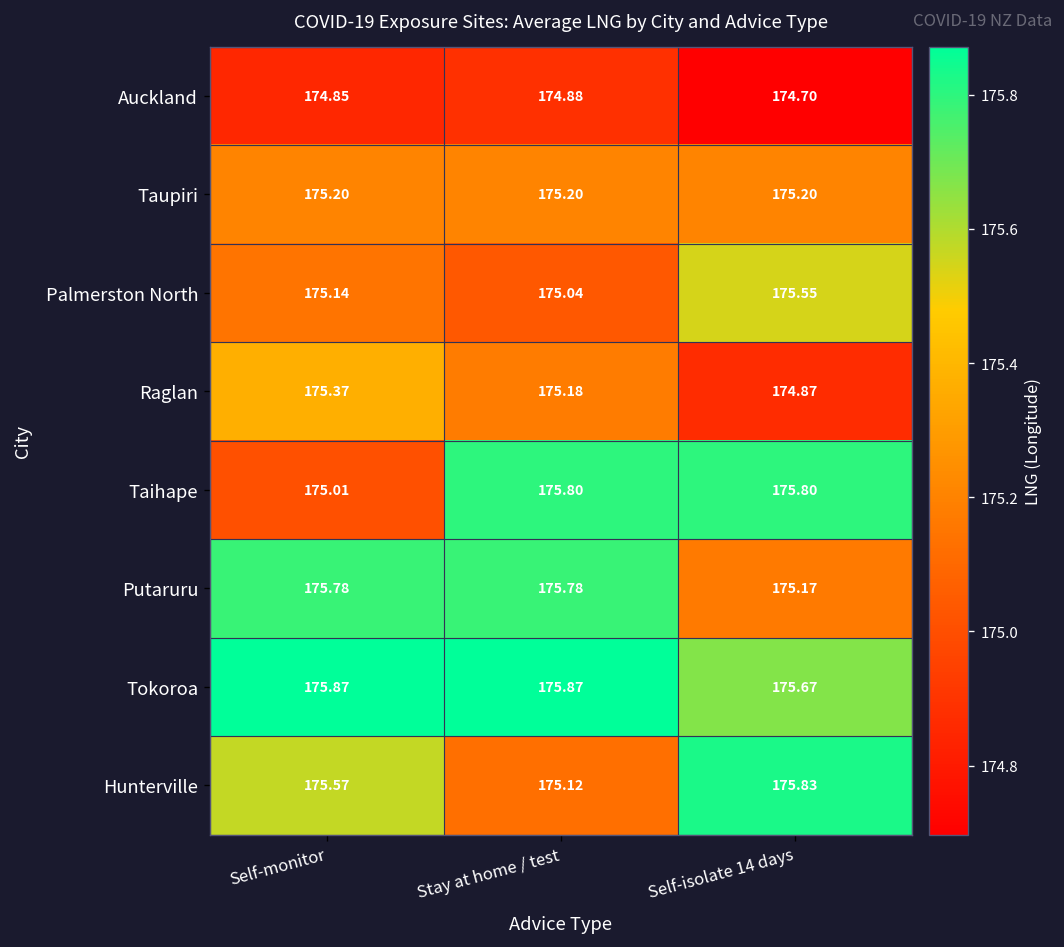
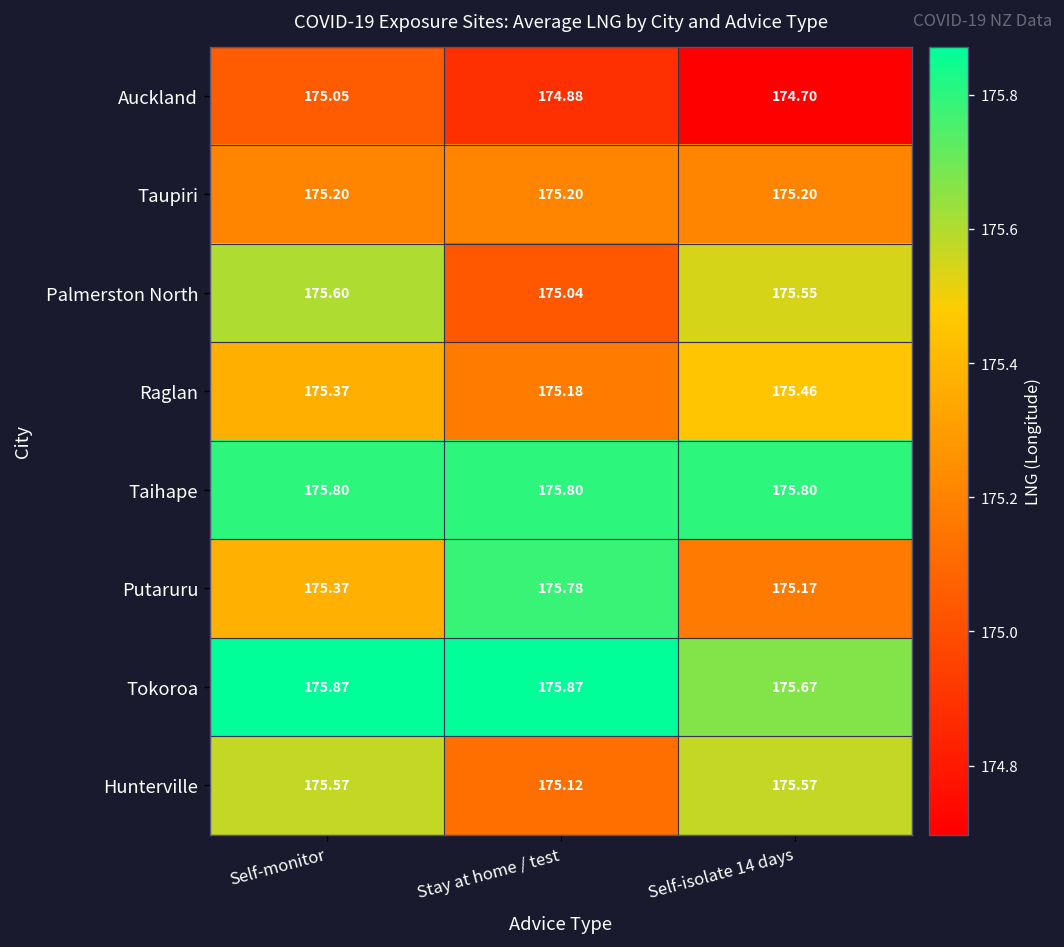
  {
    "Auckland": {
-     "Self-monitor": 174.85,
+     "Self-monitor": 175.05,
      "Stay at home / test": 174.88,
      "Self-isolate 14 days": 174.70
    },
    "Taupiri": {
      "Self-monitor": 175.20,
      "Stay at home / test": 175.20,
      "Self-isolate 14 days": 175.20
    },
    "Palmerston North": {
-     "Self-monitor": 175.14,
+     "Self-monitor": 175.60,
      "Stay at home / test": 175.04,
      "Self-isolate 14 days": 175.55
    },
    "Raglan": {
      "Self-monitor": 175.37,
      "Stay at home / test": 175.18,
-     "Self-isolate 14 days": 174.87
+     "Self-isolate 14 days": 175.46
    },
    "Taihape": {
-     "Self-monitor": 175.01,
+     "Self-monitor": 175.80,
      "Stay at home / test": 175.80,
      "Self-isolate 14 days": 175.80
    },
    "Putaruru": {
-     "Self-monitor": 175.78,
+     "Self-monitor": 175.37,
      "Stay at home / test": 175.78,
      "Self-isolate 14 days": 175.17
    },
    "Tokoroa": {
      "Self-monitor": 175.87,
      "Stay at home / test": 175.87,
      "Self-isolate 14 days": 175.67
    },
    "Hunterville": {
      "Self-monitor": 175.57,
      "Stay at home / test": 175.12,
-     "Self-isolate 14 days": 175.83
+     "Self-isolate 14 days": 175.57
    }
  }
